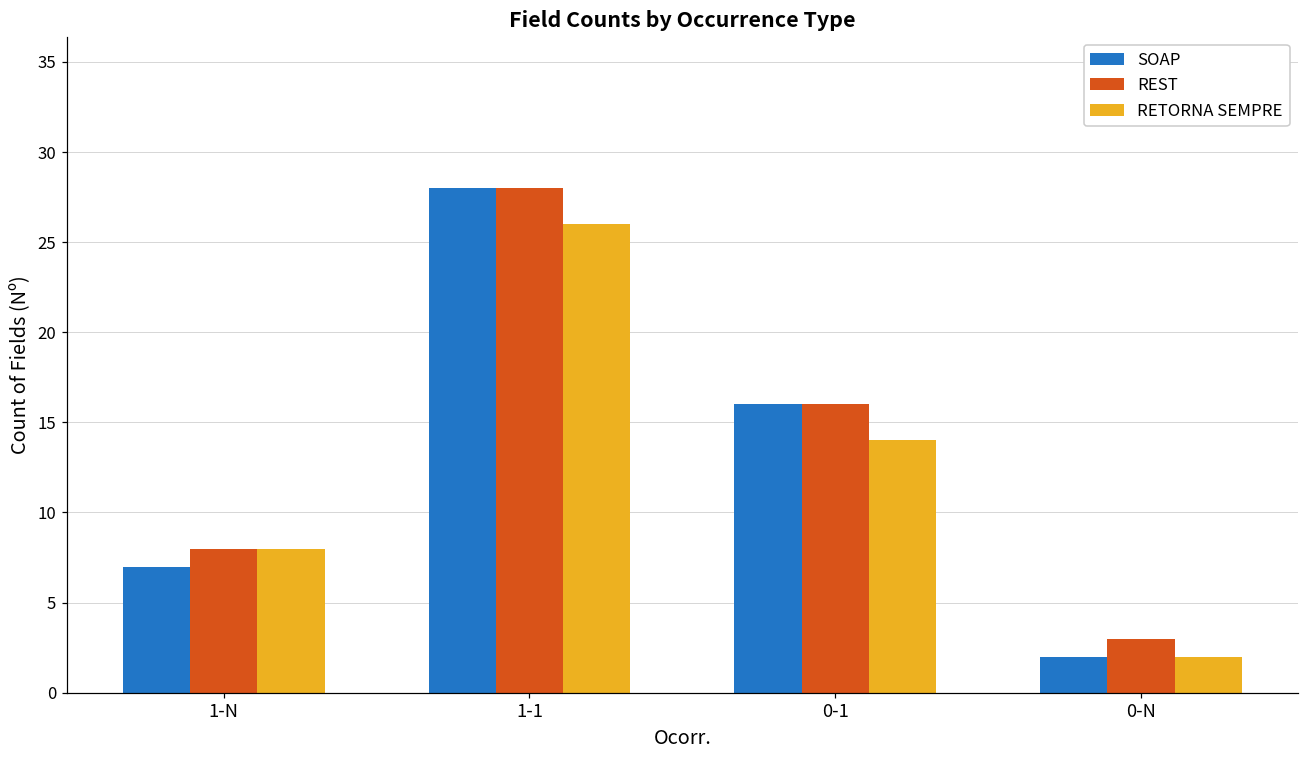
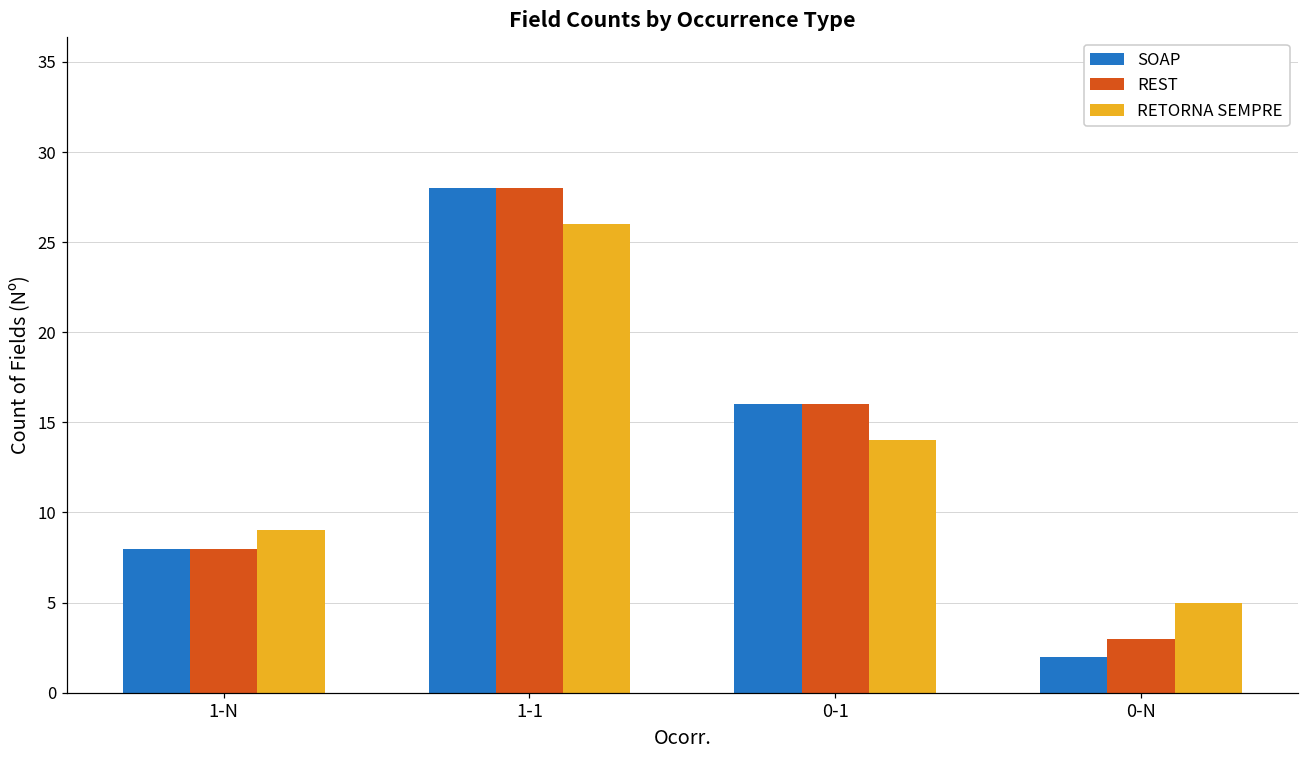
  {
    "SOAP": {
-     "1-N": 7,
+     "1-N": 8,
      "1-1": 28,
      "0-1": 16,
      "0-N": 2
    },
    "REST": {
      "1-N": 8,
      "1-1": 28,
      "0-1": 16,
      "0-N": 3
    },
    "RETORNA SEMPRE": {
-     "1-N": 8,
+     "1-N": 9,
      "1-1": 26,
      "0-1": 14,
-     "0-N": 2
+     "0-N": 5
    }
  }
